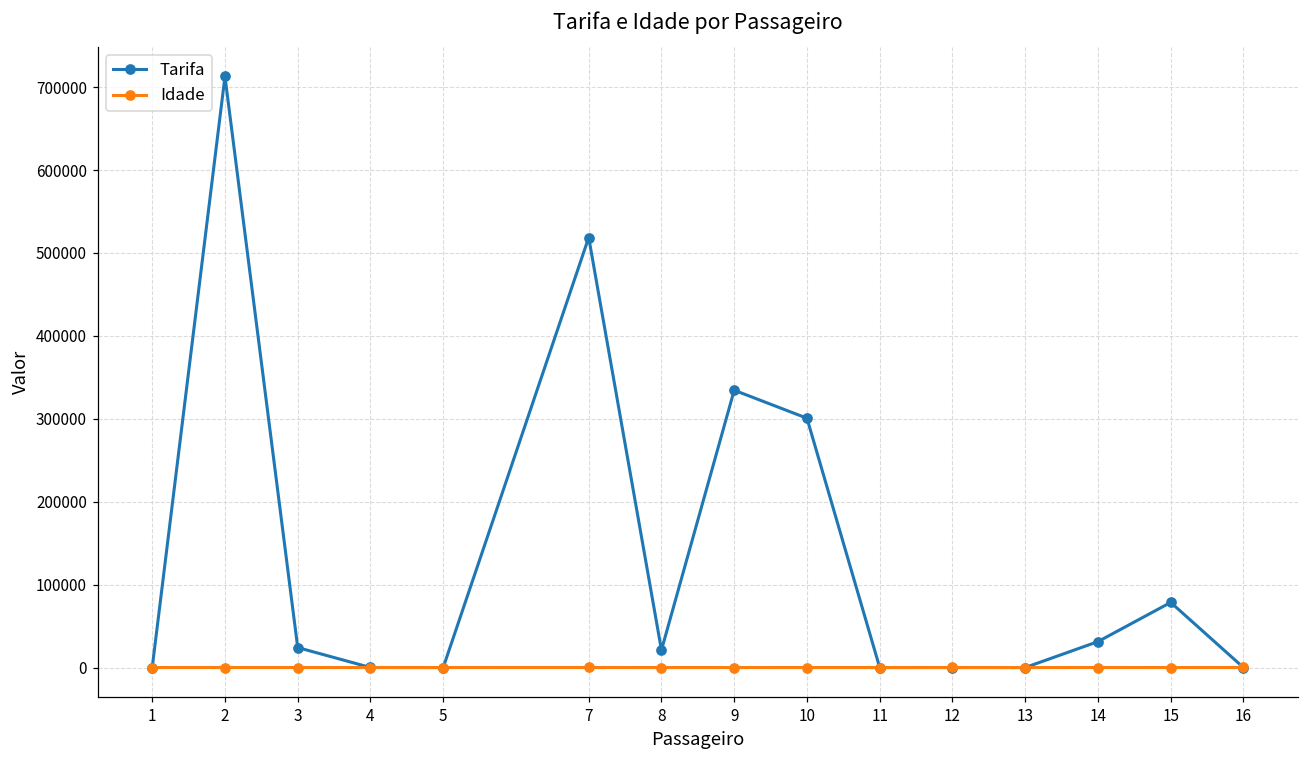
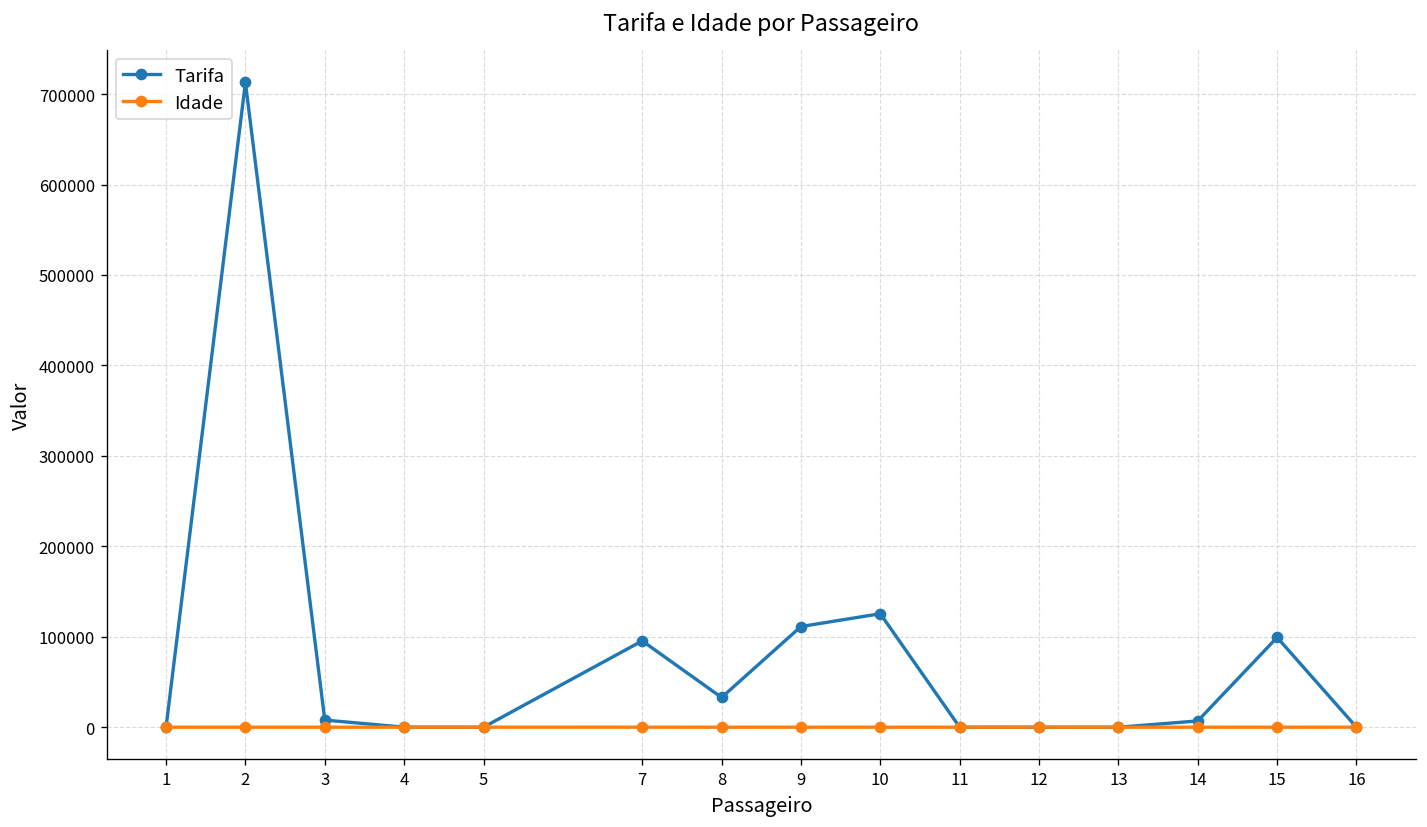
  {
    "Tarifa": {
      "2": 710000,
-     "3": 20000,
-     "7": 520000,
-     "8": 20000,
-     "9": 330000,
-     "10": 300000,
-     "14": 30000,
-     "15": 80000
+     "3": 10000,
+     "7": 100000,
+     "8": 30000,
+     "9": 110000,
+     "10": 130000,
+     "14": 10000,
+     "15": 100000
    },
    "Idade": {
      "2": 0,
      "3": 0,
      "7": 0,
      "8": 0,
      "9": 0,
      "10": 0,
      "14": 0,
      "15": 0
    }
  }
